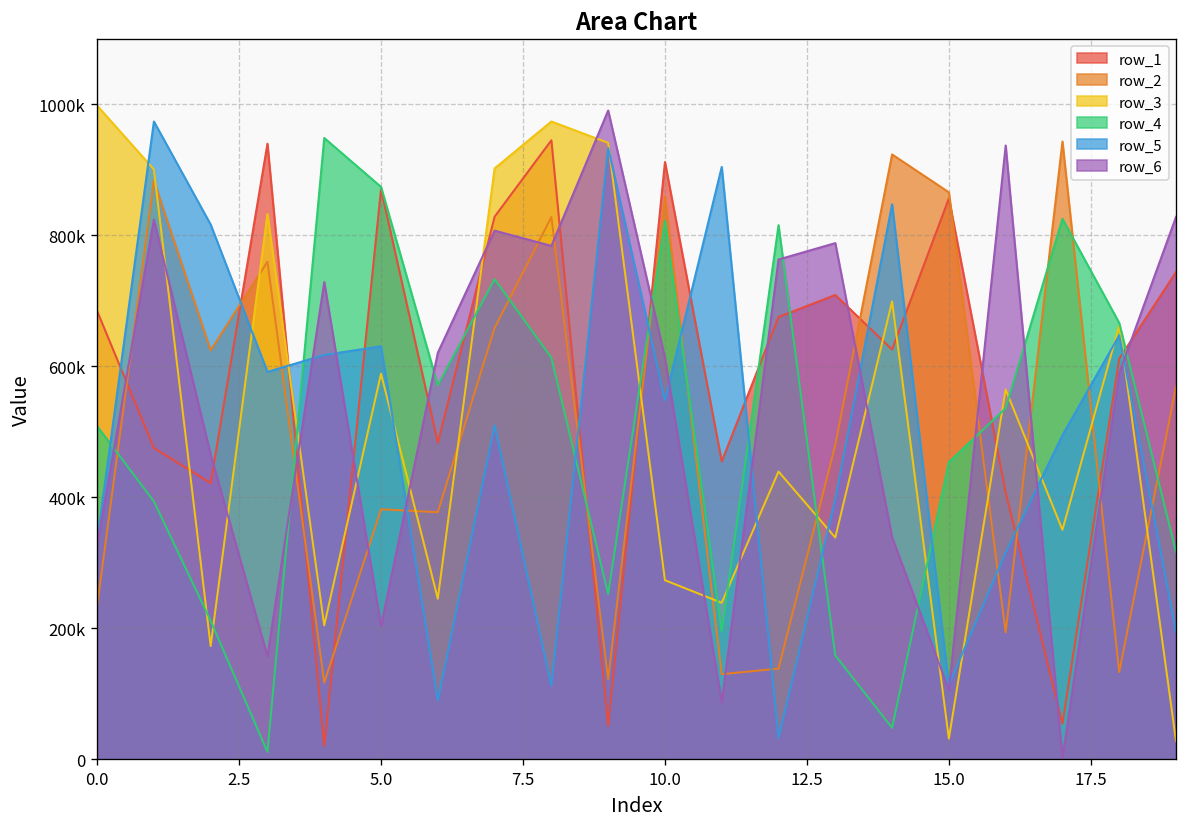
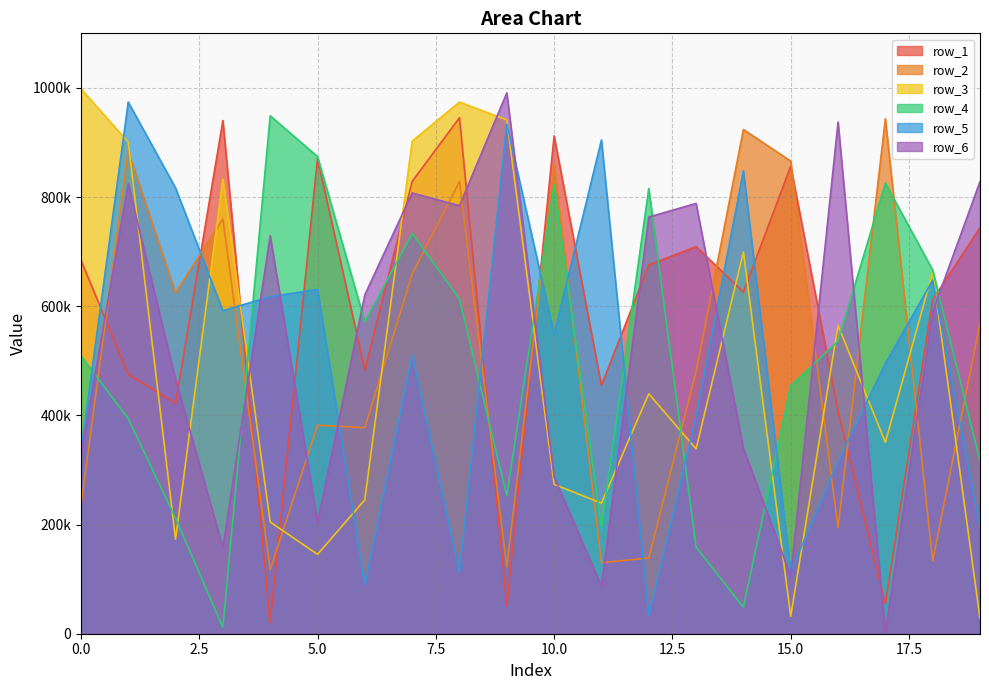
  {
    "row_3": {
      "0.0": 1000000,
-     "5.0": 590000,
+     "5.0": 150000,
      "10.0": 270000,
      "15.0": 30000
    },
    "row_4": {
      "0.0": 510000,
      "10.0": 820000,
      "15.0": 450000
    },
    "row_5": {
      "0.0": 330000,
      "5.0": 630000,
      "10.0": 550000,
      "15.0": 110000
    },
    "row_6": {
      "0.0": 330000,
      "5.0": 200000,
-     "10.0": 610000,
+     "10.0": 290000,
      "15.0": 110000
    }
  }
